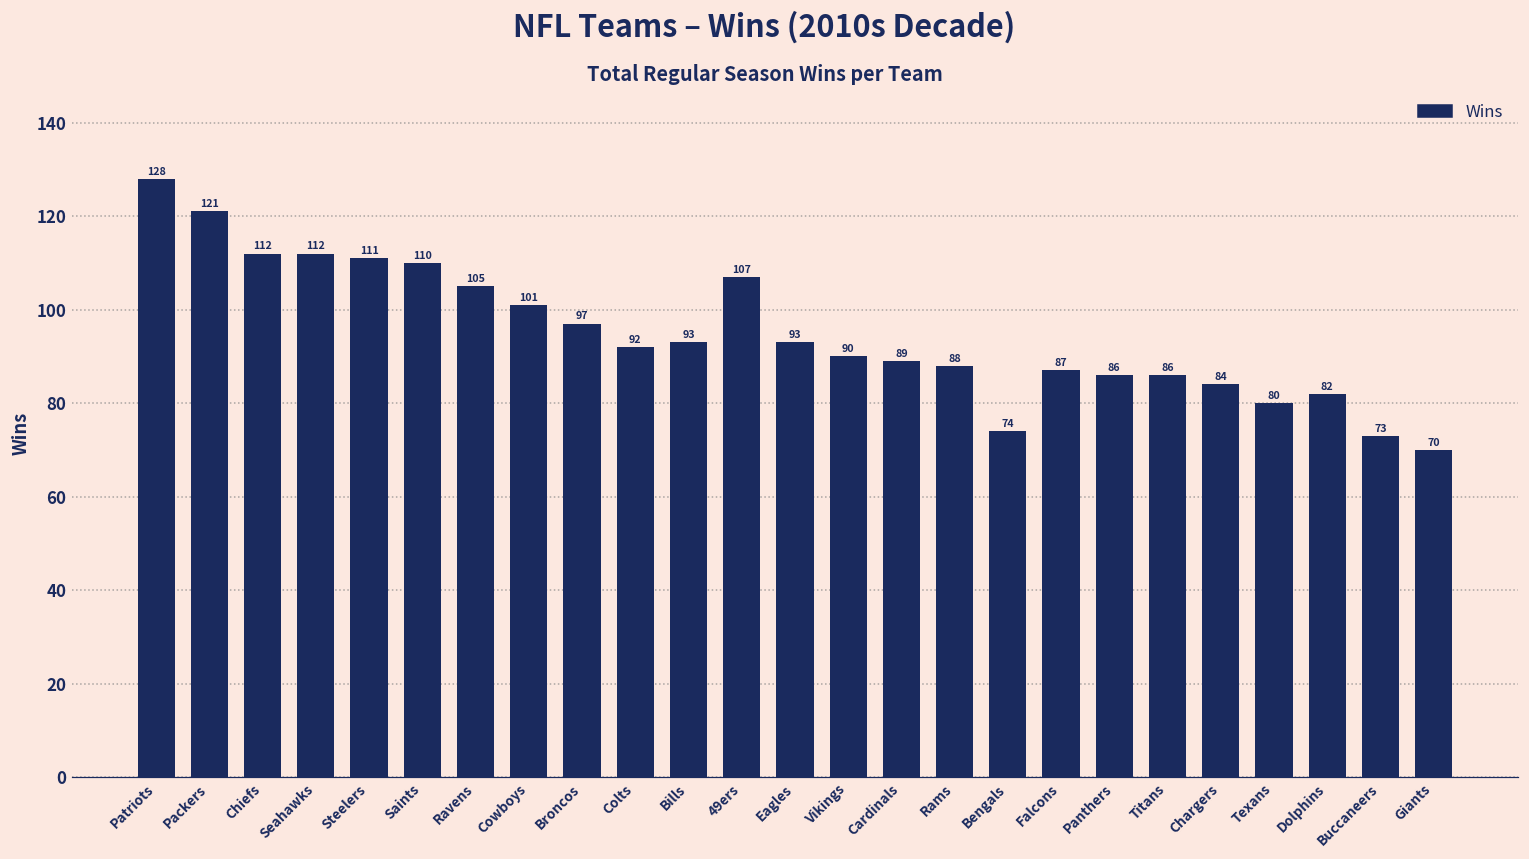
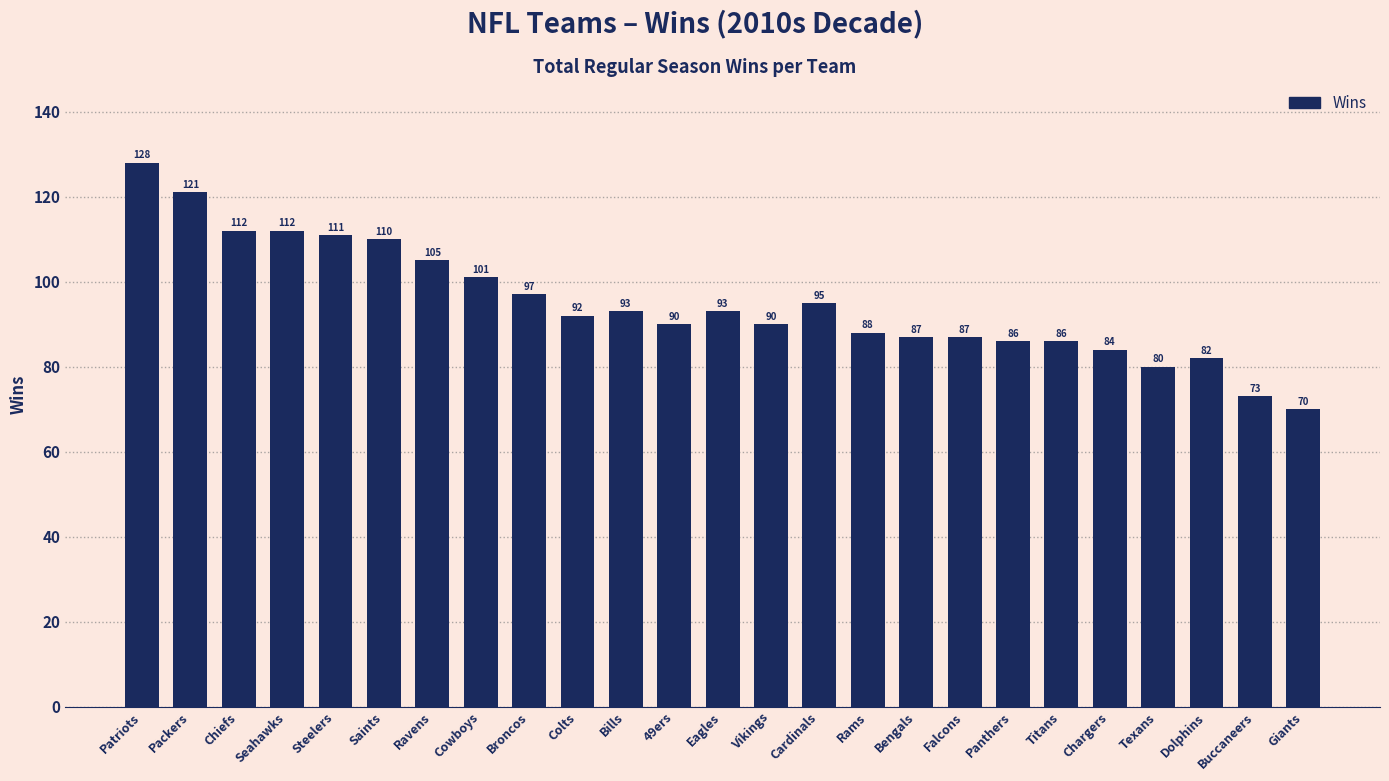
  {
    "Patriots": 128,
    "Packers": 121,
    "Chiefs": 112,
    "Seahawks": 112,
    "Steelers": 111,
    "Saints": 110,
    "Ravens": 105,
    "Cowboys": 101,
    "Broncos": 97,
    "Colts": 92,
    "Bills": 93,
-   "49ers": 107,
+   "49ers": 90,
    "Eagles": 93,
    "Vikings": 90,
-   "Cardinals": 89,
+   "Cardinals": 95,
    "Rams": 88,
-   "Bengals": 74,
+   "Bengals": 87,
    "Falcons": 87,
    "Panthers": 86,
    "Titans": 86,
    "Chargers": 84,
    "Texans": 80,
    "Dolphins": 82,
    "Buccaneers": 73,
    "Giants": 70
  }
